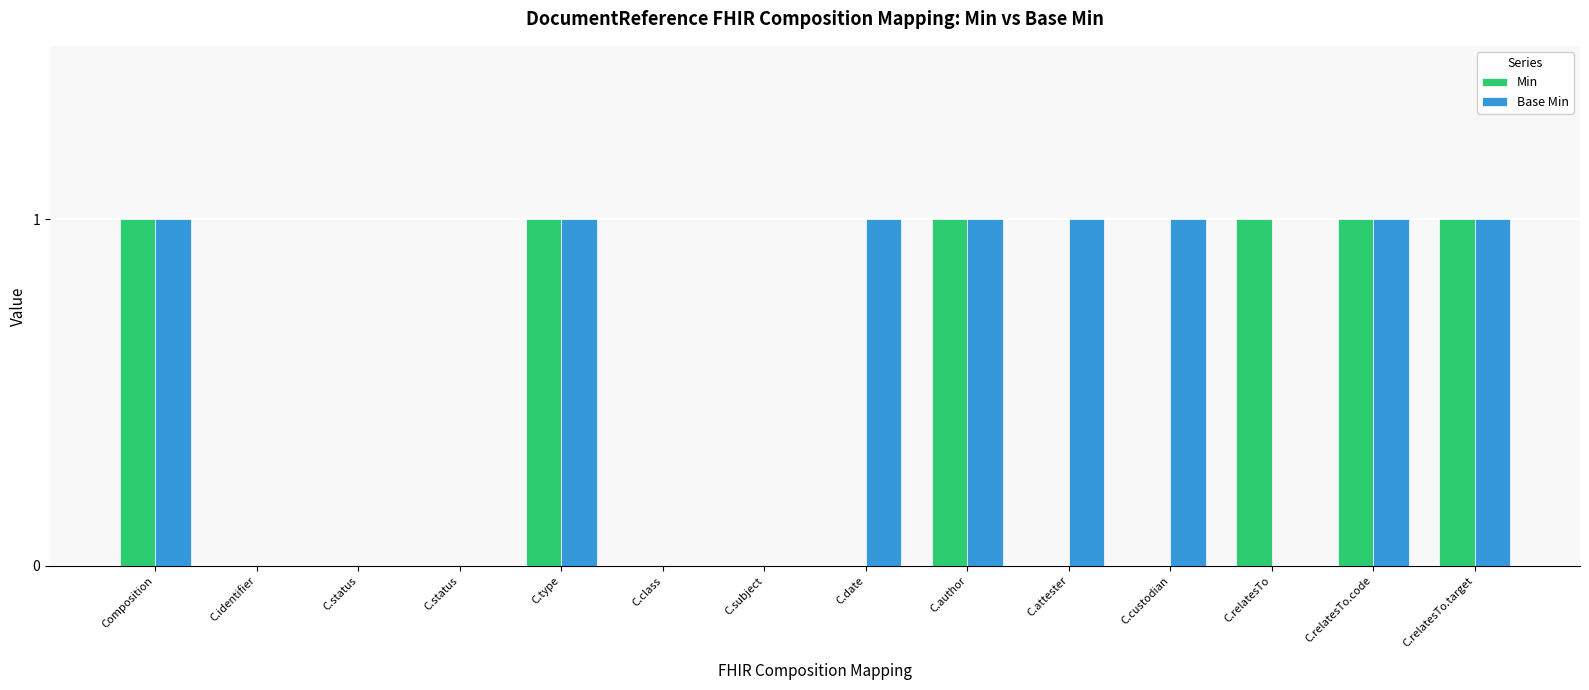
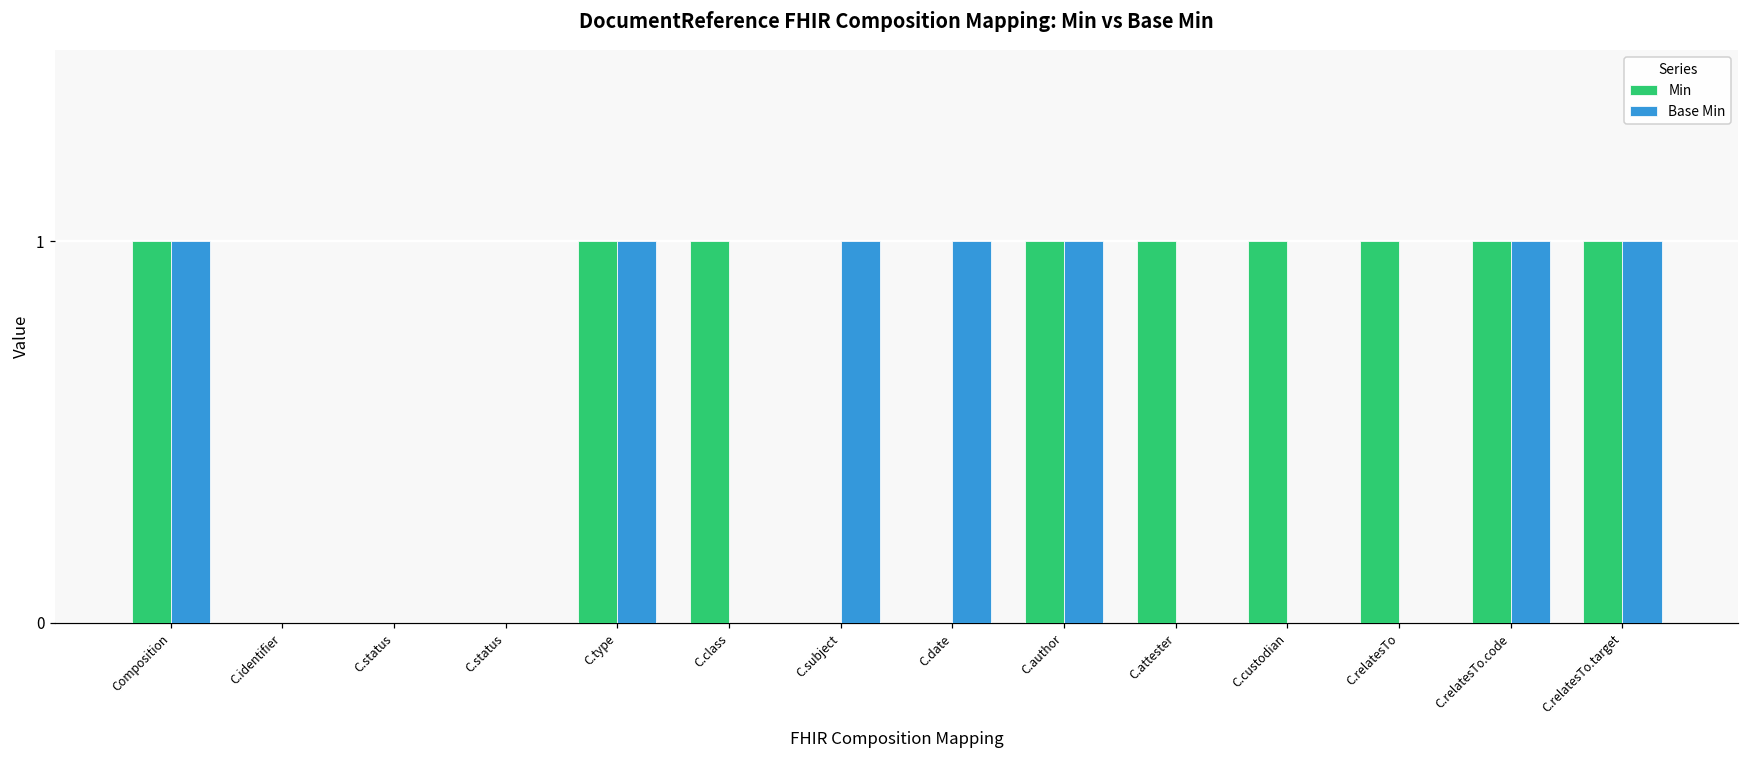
  {
    "Min": {
      "Composition": 1,
      "C.identifier": 0,
      "C.type": 1,
-     "C.class": 0,
+     "C.class": 1,
      "C.subject": 0,
      "C.date": 0,
      "C.author": 1,
-     "C.attester": 0,
-     "C.custodian": 0,
+     "C.attester": 1,
+     "C.custodian": 1,
      "C.relatesTo": 1,
      "C.relatesTo.code": 1,
      "C.relatesTo.target": 1
    },
    "Base Min": {
      "Composition": 1,
      "C.identifier": 0,
      "C.type": 1,
      "C.class": 0,
-     "C.subject": 0,
+     "C.subject": 1,
      "C.date": 1,
      "C.author": 1,
-     "C.attester": 1,
-     "C.custodian": 1,
+     "C.attester": 0,
+     "C.custodian": 0,
      "C.relatesTo": 0,
      "C.relatesTo.code": 1,
      "C.relatesTo.target": 1
    }
  }
